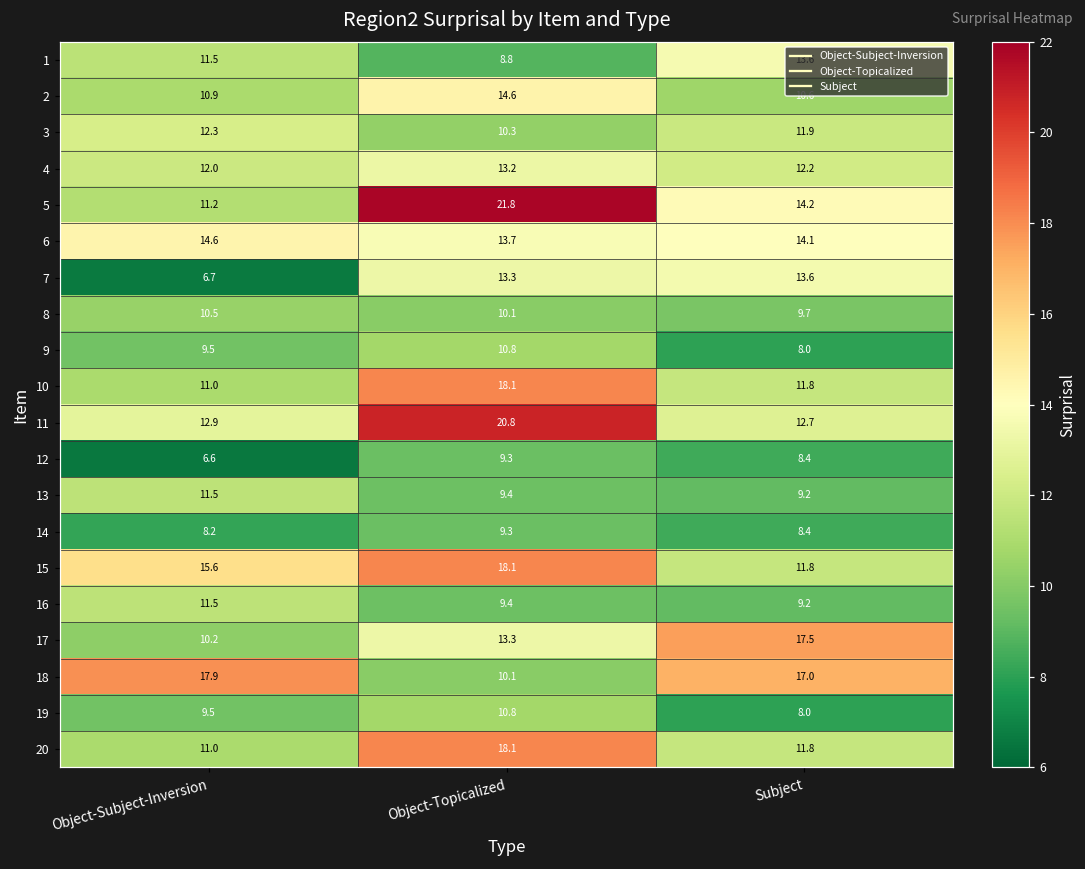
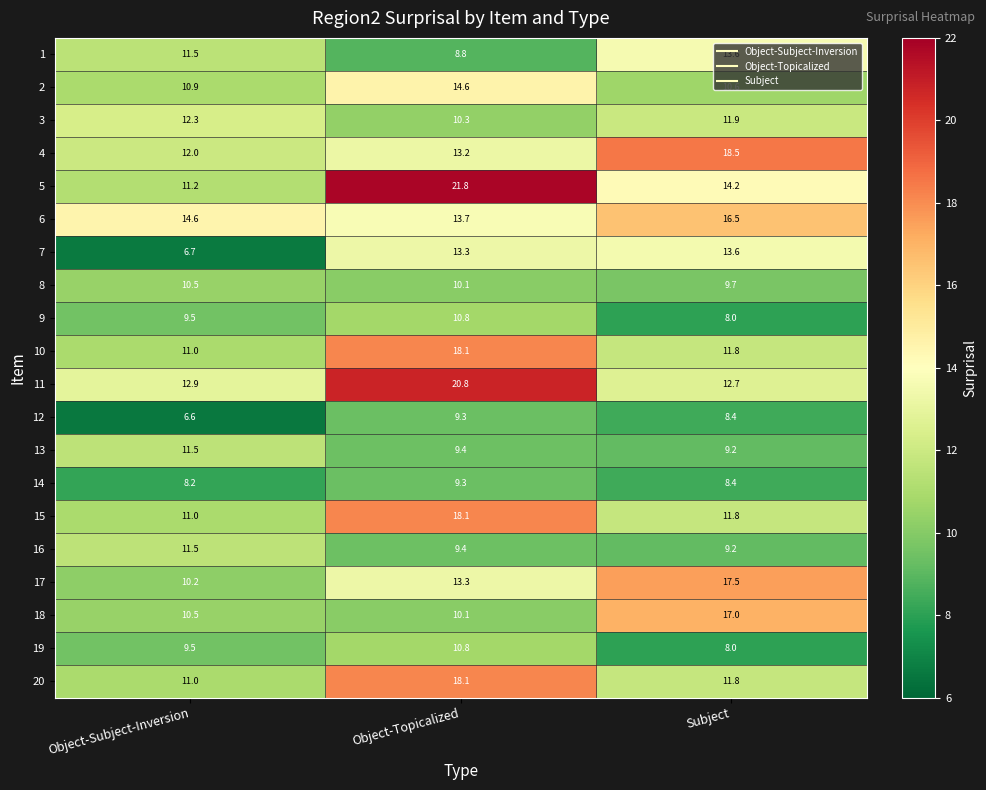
  {
    "1": {
      "Object-Subject-Inversion": 11.5,
      "Object-Topicalized": 8.8
    },
    "2": {
      "Object-Subject-Inversion": 10.9,
      "Object-Topicalized": 14.6
    },
    "3": {
      "Object-Subject-Inversion": 12.3,
      "Object-Topicalized": 10.3,
      "Subject": 11.9
    },
    "4": {
      "Object-Subject-Inversion": 12.0,
      "Object-Topicalized": 13.2,
-     "Subject": 12.2
+     "Subject": 18.5
    },
    "5": {
      "Object-Subject-Inversion": 11.2,
      "Object-Topicalized": 21.8,
      "Subject": 14.2
    },
    "6": {
      "Object-Subject-Inversion": 14.6,
      "Object-Topicalized": 13.7,
-     "Subject": 14.1
+     "Subject": 16.5
    },
    "7": {
      "Object-Subject-Inversion": 6.7,
      "Object-Topicalized": 13.3,
      "Subject": 13.6
    },
    "8": {
      "Object-Subject-Inversion": 10.5,
      "Object-Topicalized": 10.1,
      "Subject": 9.7
    },
    "9": {
      "Object-Subject-Inversion": 9.5,
      "Object-Topicalized": 10.8,
      "Subject": 8.0
    },
    "10": {
      "Object-Subject-Inversion": 11.0,
      "Object-Topicalized": 18.1,
      "Subject": 11.8
    },
    "11": {
      "Object-Subject-Inversion": 12.9,
      "Object-Topicalized": 20.8,
      "Subject": 12.7
    },
    "12": {
      "Object-Subject-Inversion": 6.6,
      "Object-Topicalized": 9.3,
      "Subject": 8.4
    },
    "13": {
      "Object-Subject-Inversion": 11.5,
      "Object-Topicalized": 9.4,
      "Subject": 9.2
    },
    "14": {
      "Object-Subject-Inversion": 8.2,
      "Object-Topicalized": 9.3,
      "Subject": 8.4
    },
    "15": {
-     "Object-Subject-Inversion": 15.6,
+     "Object-Subject-Inversion": 11.0,
      "Object-Topicalized": 18.1,
      "Subject": 11.8
    },
    "16": {
      "Object-Subject-Inversion": 11.5,
      "Object-Topicalized": 9.4,
      "Subject": 9.2
    },
    "17": {
      "Object-Subject-Inversion": 10.2,
      "Object-Topicalized": 13.3,
      "Subject": 17.5
    },
    "18": {
-     "Object-Subject-Inversion": 17.9,
+     "Object-Subject-Inversion": 10.5,
      "Object-Topicalized": 10.1,
      "Subject": 17.0
    },
    "19": {
      "Object-Subject-Inversion": 9.5,
      "Object-Topicalized": 10.8,
      "Subject": 8.0
    },
    "20": {
      "Object-Subject-Inversion": 11.0,
      "Object-Topicalized": 18.1,
      "Subject": 11.8
    }
  }
